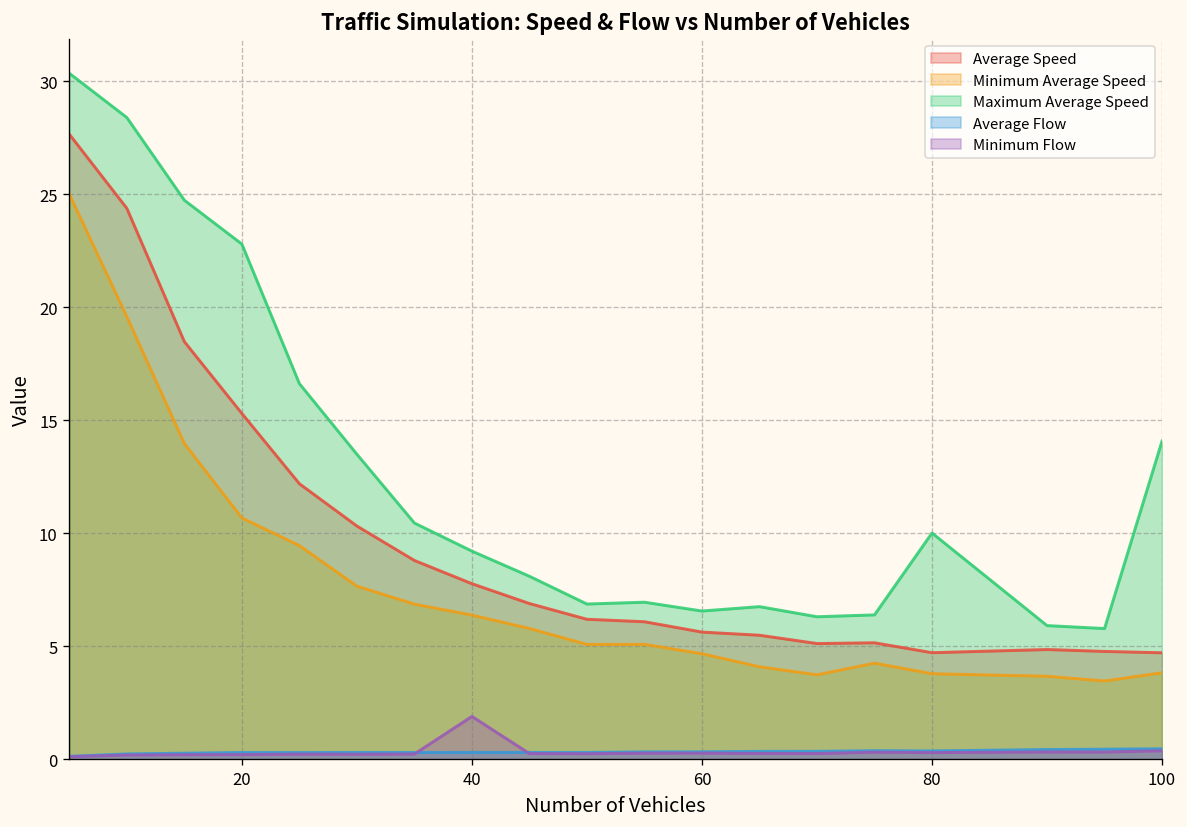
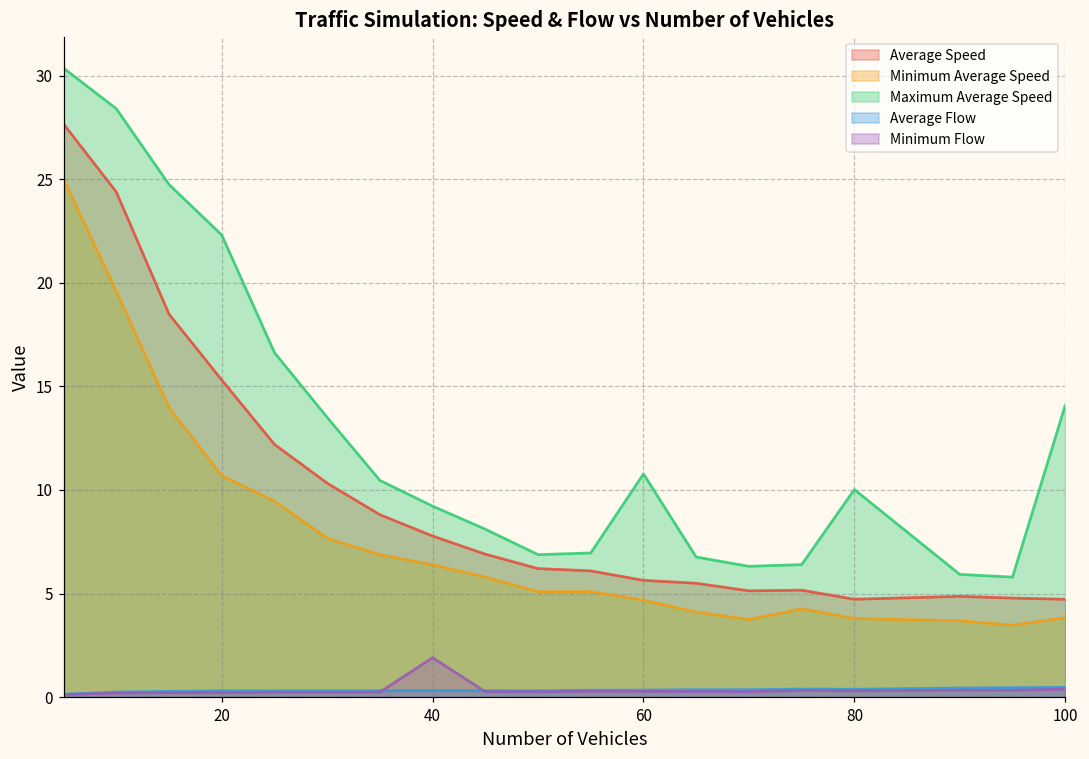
  {
    "Maximum Average Speed": {
-     "20": 22.8,
+     "20": 22.3,
      "40": 9.2,
-     "60": 6.6,
+     "60": 10.8,
      "80": 10.0,
      "100": 14.1
    },
    "Average Flow": {
      "40": 0.3
    },
    "Minimum Flow": {
      "40": 1.9
    }
  }
